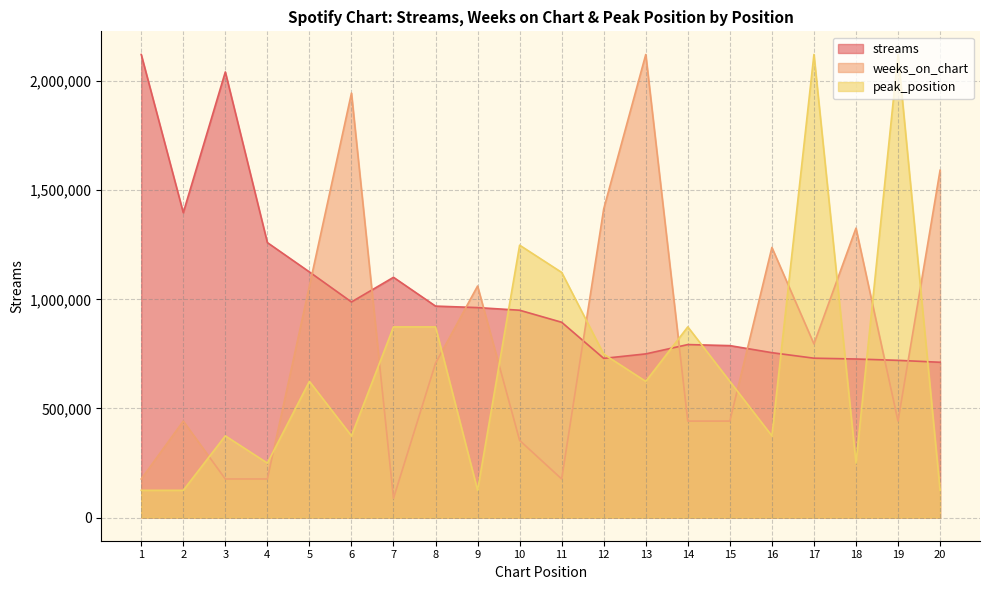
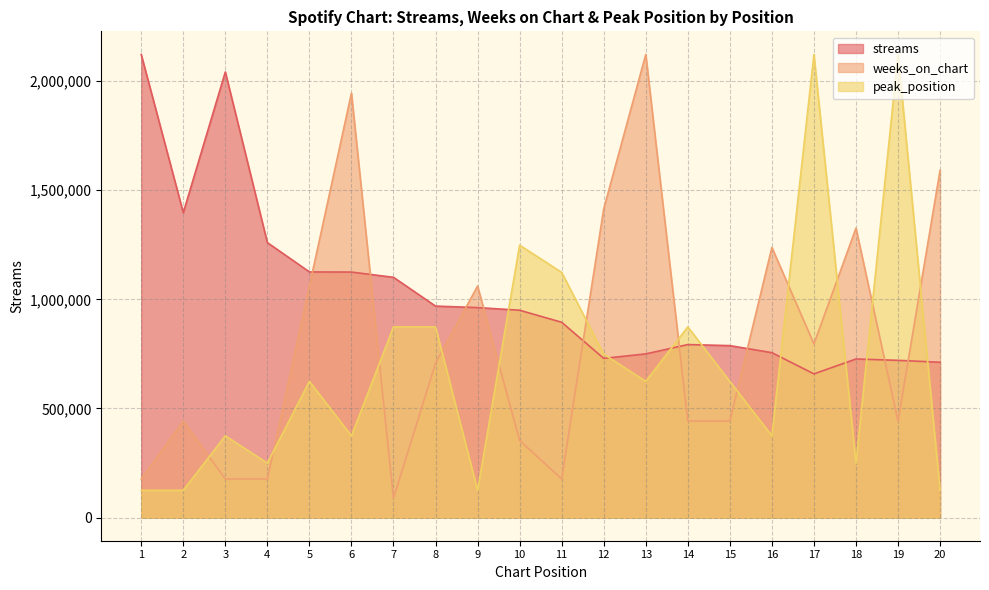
  {
    "streams": {
      "1": "2,120,000",
      "2": "1,400,000",
      "3": "2,040,000",
      "4": "1,260,000",
      "5": "1,130,000",
-     "6": "990,000",
+     "6": "1,120,000",
      "7": "1,100,000",
      "8": "970,000",
      "9": "960,000",
      "10": "950,000",
      "11": "890,000",
      "12": "730,000",
      "13": "750,000",
      "14": "790,000",
      "15": "790,000",
      "16": "760,000",
-     "17": "730,000",
+     "17": "660,000",
      "18": "730,000",
      "19": "720,000",
      "20": "710,000"
    }
  }
